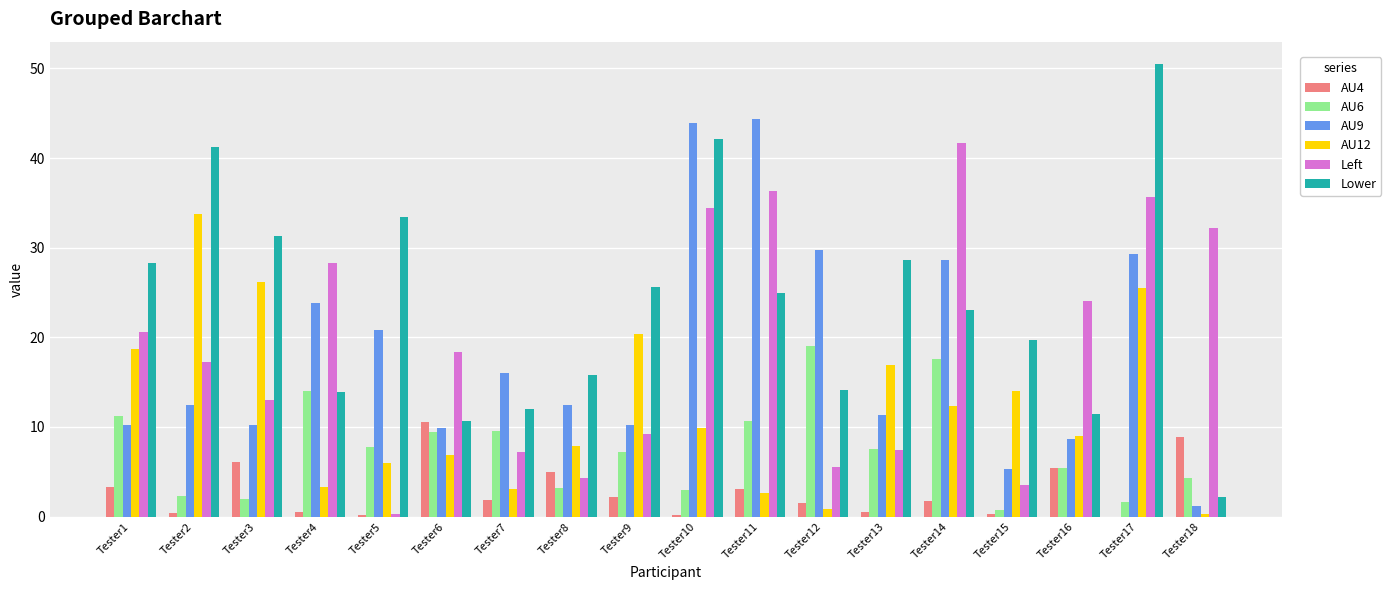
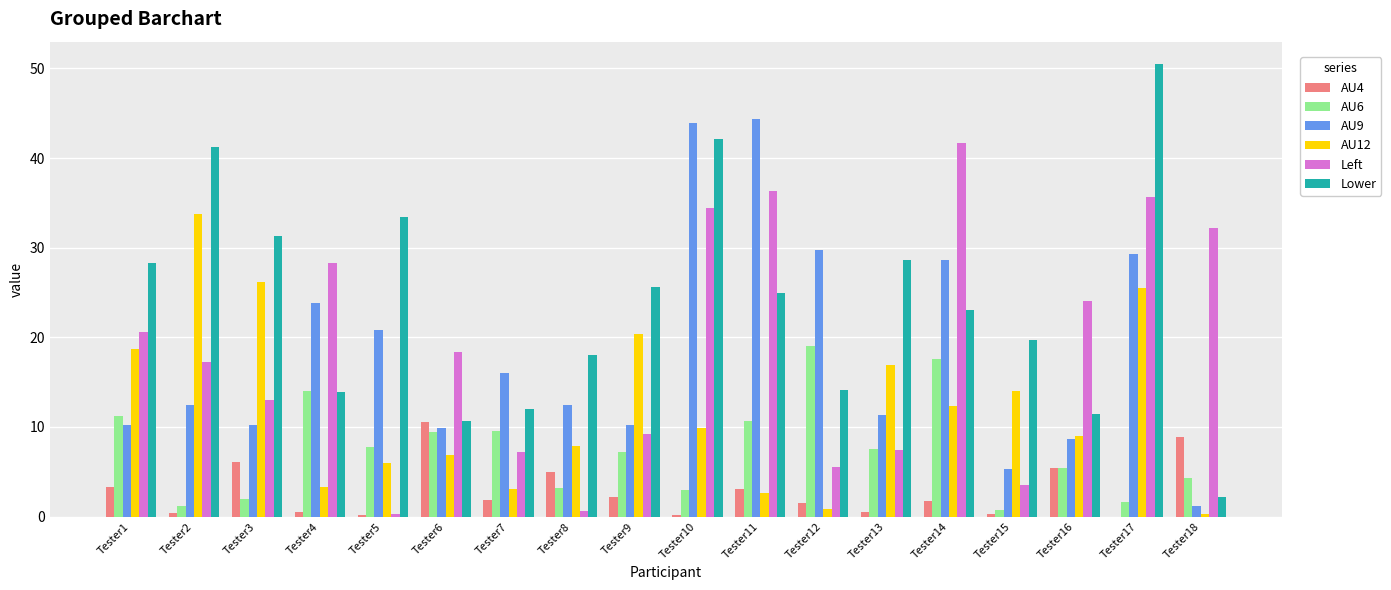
  {
    "AU4": {
      "Tester1": 3,
      "Tester2": 0,
      "Tester3": 6,
      "Tester4": 1,
      "Tester6": 11,
      "Tester7": 2,
      "Tester8": 5,
      "Tester9": 2,
      "Tester11": 3,
      "Tester12": 1,
      "Tester13": 0,
      "Tester14": 2,
      "Tester16": 5,
      "Tester17": 0,
      "Tester18": 9
    },
    "AU6": {
      "Tester1": 11,
-     "Tester2": 2,
+     "Tester2": 1,
      "Tester3": 2,
      "Tester4": 14,
      "Tester5": 8,
      "Tester6": 9,
      "Tester7": 10,
      "Tester8": 3,
      "Tester9": 7,
      "Tester10": 3,
      "Tester11": 11,
      "Tester12": 19,
      "Tester13": 7,
      "Tester14": 18,
      "Tester15": 1,
      "Tester16": 5,
      "Tester17": 2,
      "Tester18": 4
    },
    "AU9": {
      "Tester1": 10,
      "Tester2": 12,
      "Tester3": 10,
      "Tester4": 24,
      "Tester5": 21,
      "Tester6": 10,
      "Tester7": 16,
      "Tester8": 12,
      "Tester9": 10,
      "Tester10": 44,
      "Tester11": 44,
      "Tester12": 30,
      "Tester13": 11,
      "Tester14": 29,
      "Tester15": 5,
      "Tester16": 9,
      "Tester17": 29,
      "Tester18": 1
    },
    "AU12": {
      "Tester1": 19,
      "Tester2": 34,
      "Tester3": 26,
      "Tester4": 3,
      "Tester5": 6,
      "Tester6": 7,
      "Tester7": 3,
      "Tester8": 8,
      "Tester9": 20,
      "Tester10": 10,
      "Tester11": 3,
      "Tester12": 1,
      "Tester13": 17,
      "Tester14": 12,
      "Tester15": 14,
      "Tester16": 9,
      "Tester17": 26
    },
    "Left": {
      "Tester1": 21,
      "Tester2": 17,
      "Tester3": 13,
      "Tester4": 28,
      "Tester5": 0,
      "Tester6": 18,
      "Tester7": 7,
-     "Tester8": 4,
+     "Tester8": 1,
      "Tester9": 9,
      "Tester10": 34,
      "Tester11": 36,
      "Tester12": 6,
      "Tester13": 7,
      "Tester14": 42,
      "Tester15": 4,
      "Tester16": 24,
      "Tester17": 36,
      "Tester18": 32
    },
    "Lower": {
      "Tester1": 28,
      "Tester2": 41,
      "Tester3": 31,
      "Tester4": 14,
      "Tester5": 33,
      "Tester6": 11,
      "Tester7": 12,
-     "Tester8": 16,
+     "Tester8": 18,
      "Tester9": 26,
      "Tester10": 42,
      "Tester11": 25,
      "Tester12": 14,
      "Tester13": 29,
      "Tester14": 23,
      "Tester15": 20,
      "Tester16": 11,
      "Tester17": 50,
      "Tester18": 2
    }
  }
